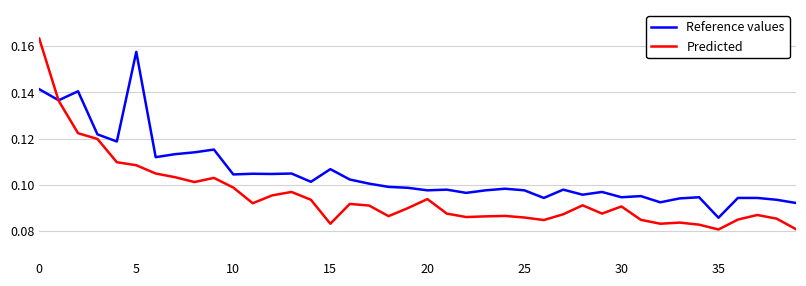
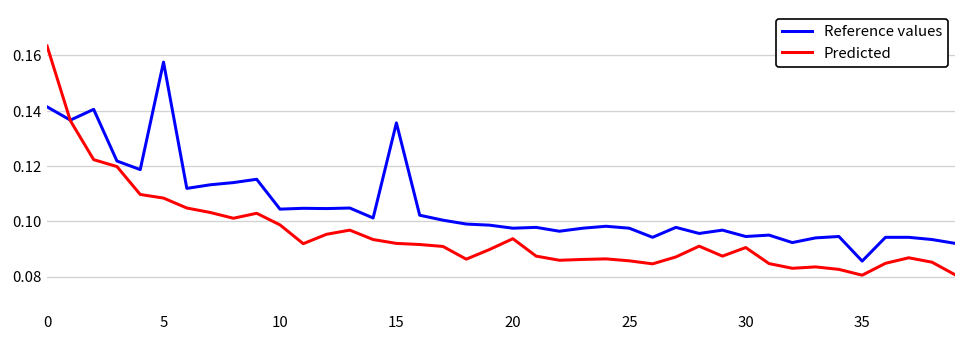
  {
    "Reference values": {
      "0": 0.141,
      "5": 0.158,
      "10": 0.104,
-     "15": 0.107,
+     "15": 0.136,
      "20": 0.098,
      "25": 0.098,
      "30": 0.095,
      "35": 0.086
    },
    "Predicted": {
      "0": 0.163,
      "5": 0.108,
      "10": 0.099,
-     "15": 0.083,
+     "15": 0.092,
      "20": 0.094,
      "25": 0.086,
      "30": 0.091,
      "35": 0.081
    }
  }
